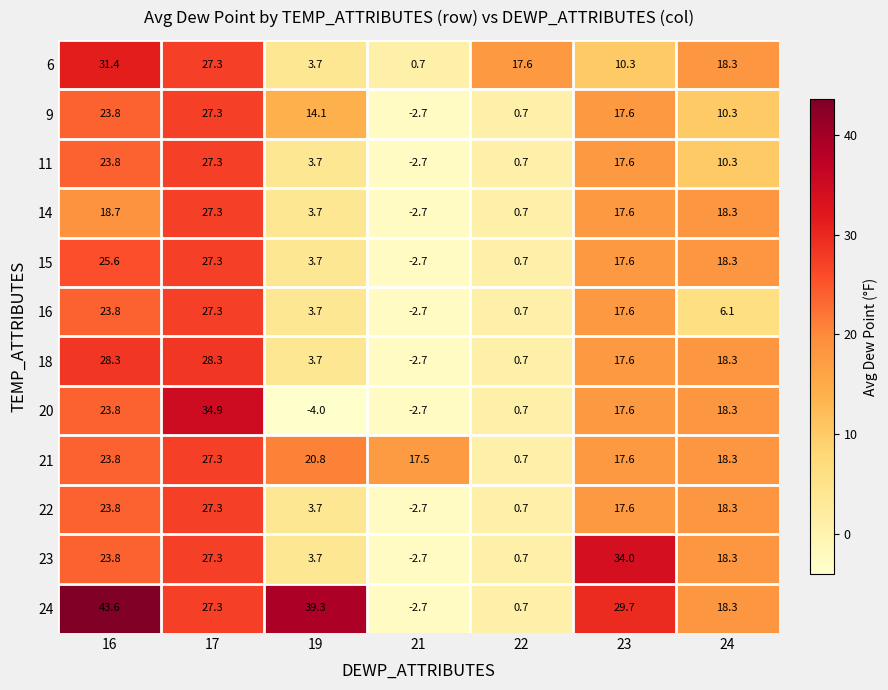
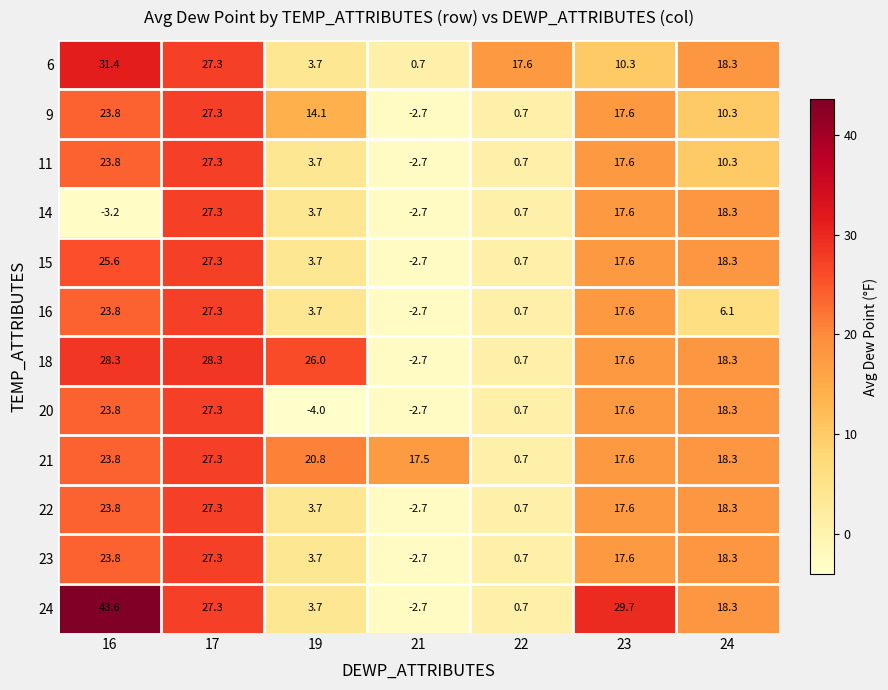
  {
    "6": {
      "16": 31.4,
      "17": 27.3,
      "19": 3.7,
      "21": 0.7,
      "22": 17.6,
      "23": 10.3,
      "24": 18.3
    },
    "9": {
      "16": 23.8,
      "17": 27.3,
      "19": 14.1,
      "21": -2.7,
      "22": 0.7,
      "23": 17.6,
      "24": 10.3
    },
    "11": {
      "16": 23.8,
      "17": 27.3,
      "19": 3.7,
      "21": -2.7,
      "22": 0.7,
      "23": 17.6,
      "24": 10.3
    },
    "14": {
-     "16": 18.7,
+     "16": -3.2,
      "17": 27.3,
      "19": 3.7,
      "21": -2.7,
      "22": 0.7,
      "23": 17.6,
      "24": 18.3
    },
    "15": {
      "16": 25.6,
      "17": 27.3,
      "19": 3.7,
      "21": -2.7,
      "22": 0.7,
      "23": 17.6,
      "24": 18.3
    },
    "16": {
      "16": 23.8,
      "17": 27.3,
      "19": 3.7,
      "21": -2.7,
      "22": 0.7,
      "23": 17.6,
      "24": 6.1
    },
    "18": {
      "16": 28.3,
      "17": 28.3,
-     "19": 3.7,
+     "19": 26.0,
      "21": -2.7,
      "22": 0.7,
      "23": 17.6,
      "24": 18.3
    },
    "20": {
      "16": 23.8,
-     "17": 34.9,
+     "17": 27.3,
      "19": -4.0,
      "21": -2.7,
      "22": 0.7,
      "23": 17.6,
      "24": 18.3
    },
    "21": {
      "16": 23.8,
      "17": 27.3,
      "19": 20.8,
      "21": 17.5,
      "22": 0.7,
      "23": 17.6,
      "24": 18.3
    },
    "22": {
      "16": 23.8,
      "17": 27.3,
      "19": 3.7,
      "21": -2.7,
      "22": 0.7,
      "23": 17.6,
      "24": 18.3
    },
    "23": {
      "16": 23.8,
      "17": 27.3,
      "19": 3.7,
      "21": -2.7,
      "22": 0.7,
-     "23": 34.0,
+     "23": 17.6,
      "24": 18.3
    },
    "24": {
      "16": 43.6,
      "17": 27.3,
-     "19": 39.3,
+     "19": 3.7,
      "21": -2.7,
      "22": 0.7,
      "23": 29.7,
      "24": 18.3
    }
  }
